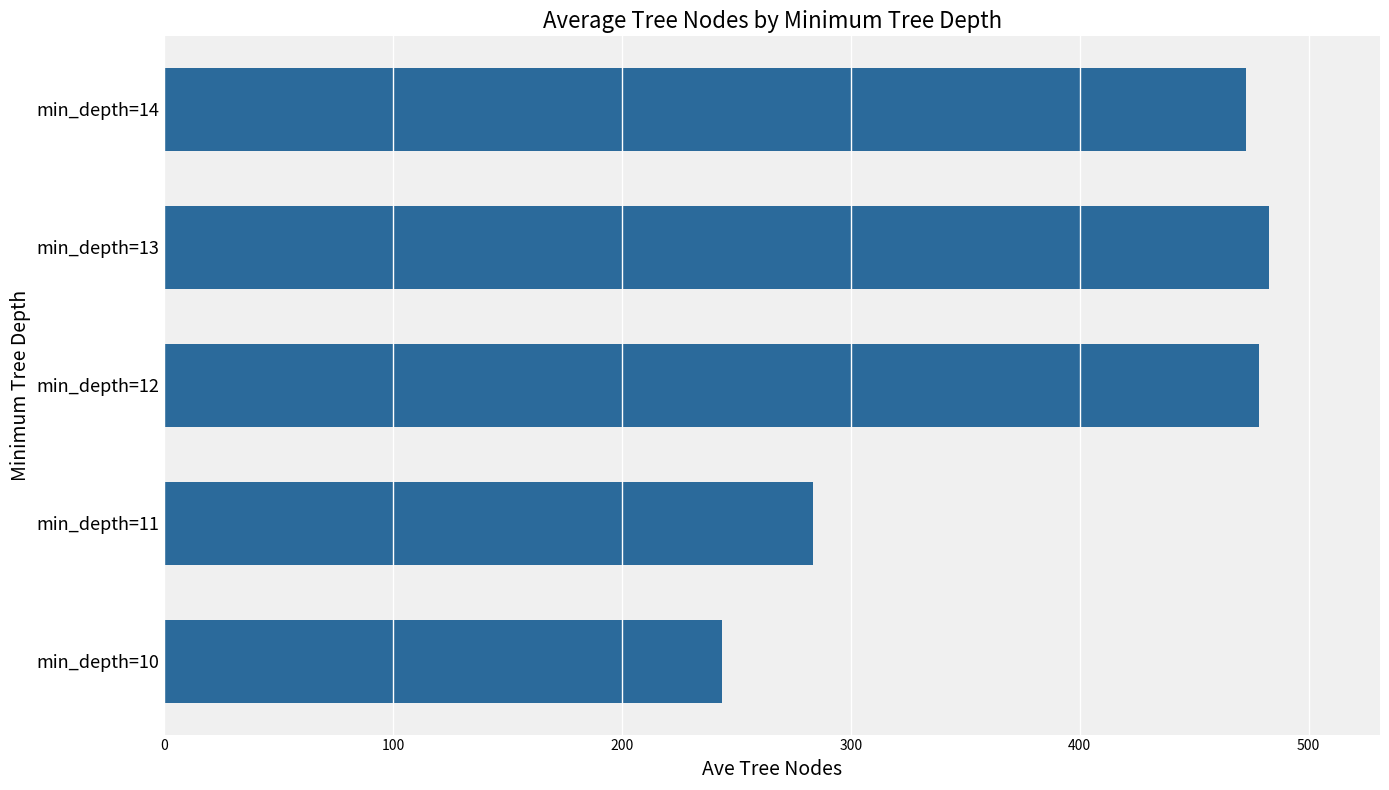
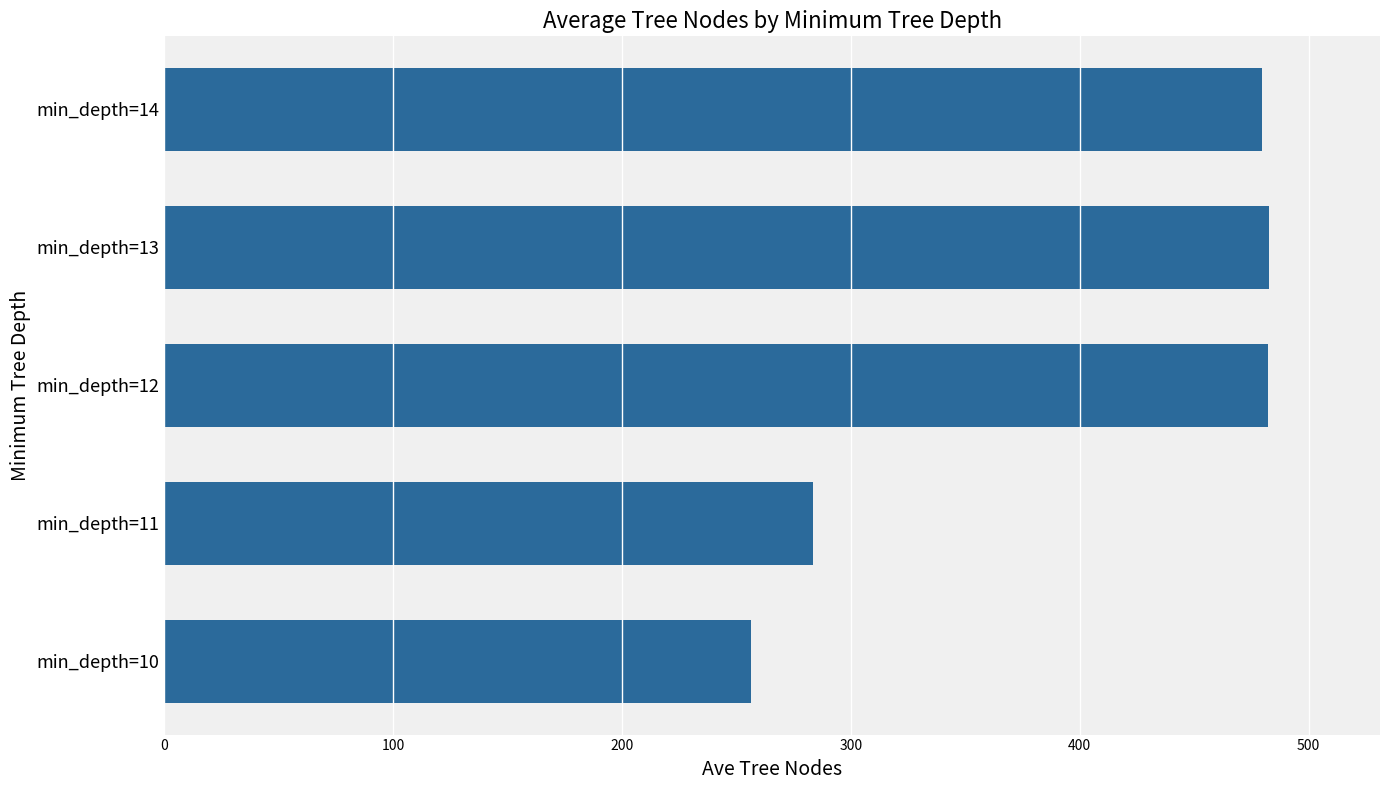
  {
-   "min_depth=14": 473,
+   "min_depth=14": 480,
    "min_depth=13": 483,
-   "min_depth=12": 478,
+   "min_depth=12": 482,
    "min_depth=11": 284,
-   "min_depth=10": 244
+   "min_depth=10": 256
  }
